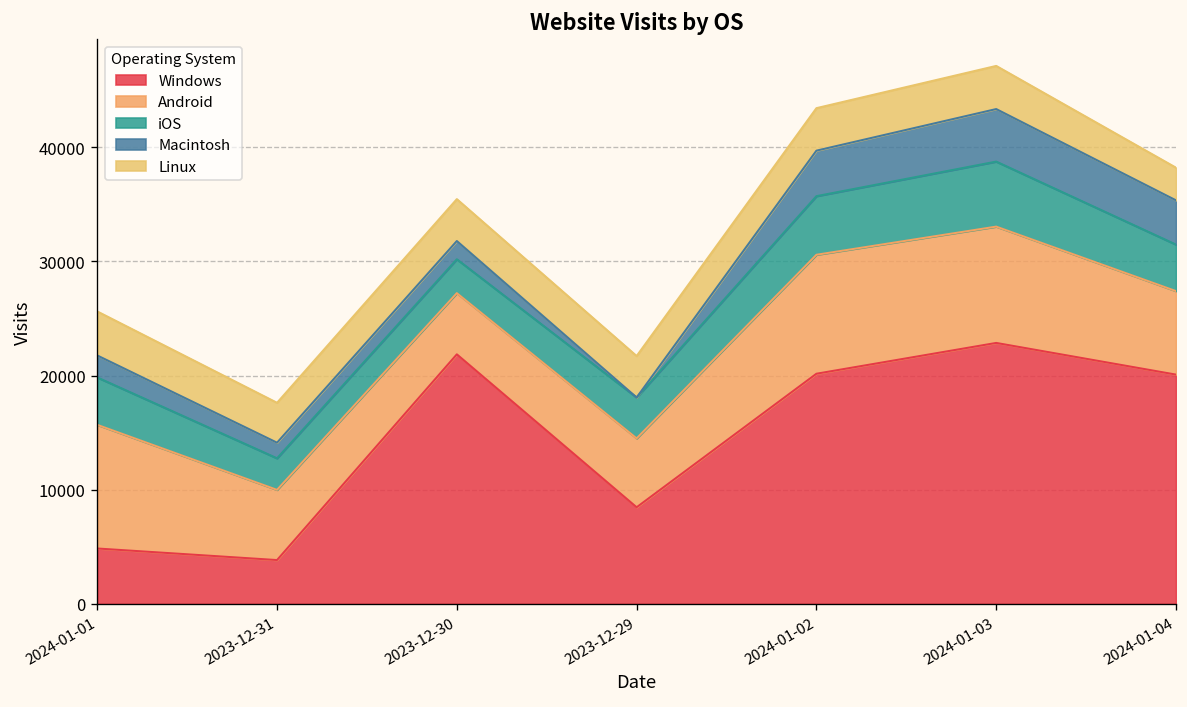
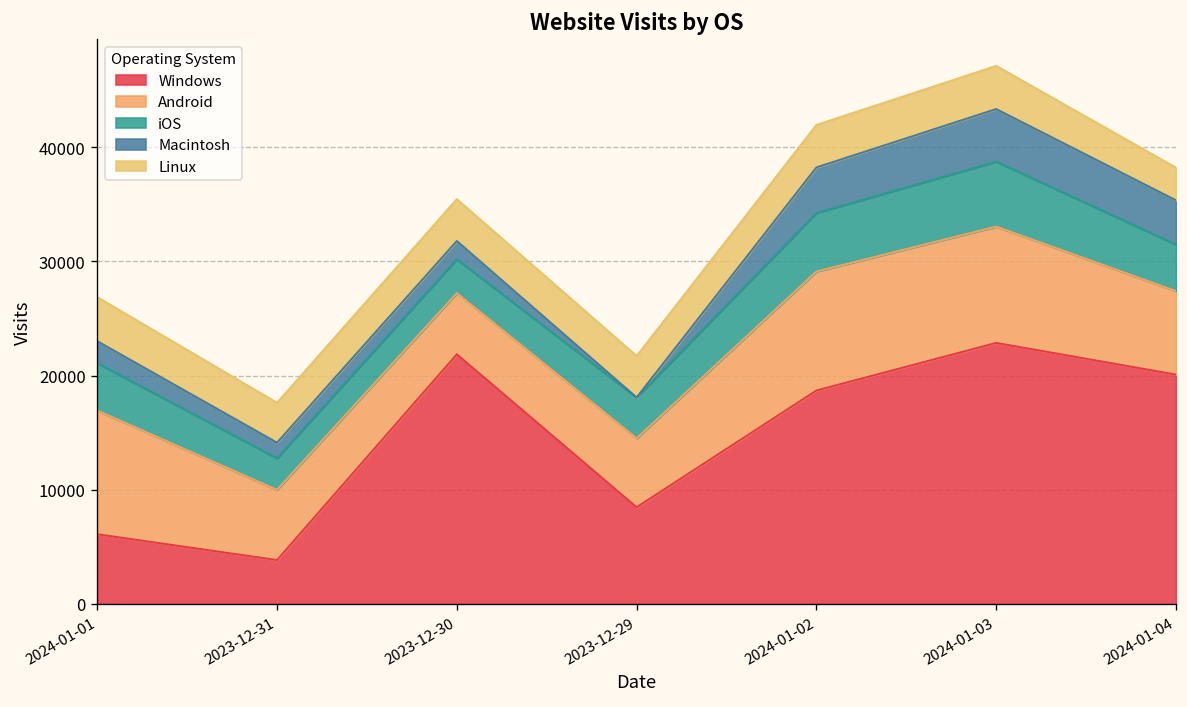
  {
    "Windows": {
-     "2024-01-01": 5000,
+     "2024-01-01": 6000,
      "2023-12-31": 4000,
      "2023-12-30": 22000,
      "2023-12-29": 8000,
-     "2024-01-02": 20000,
+     "2024-01-02": 19000,
      "2024-01-03": 23000,
      "2024-01-04": 20000
    }
  }
